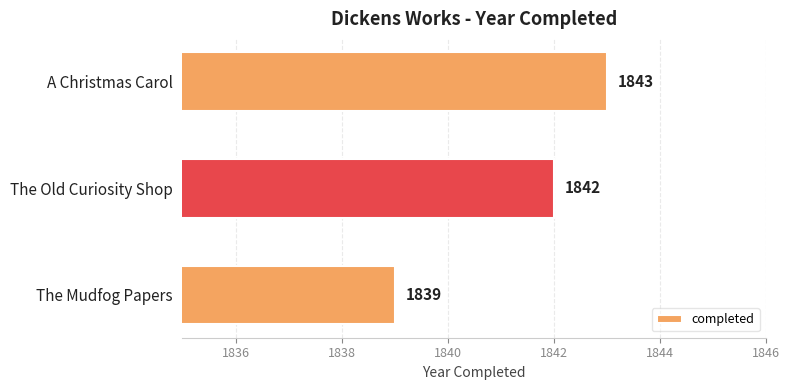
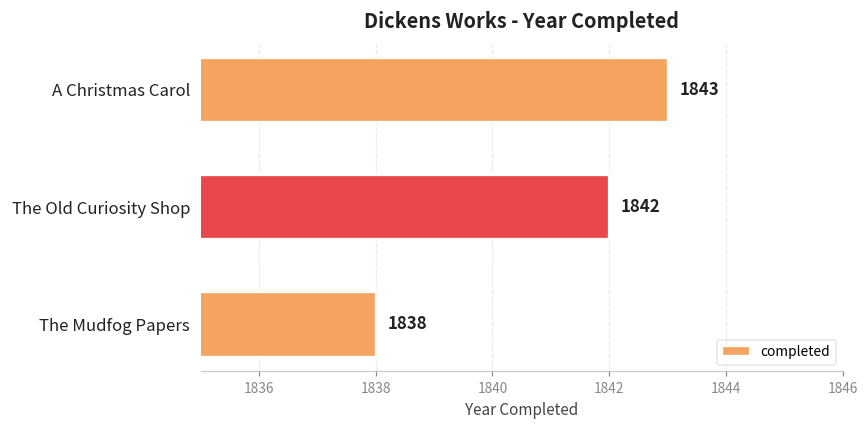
  {
    "A Christmas Carol": 1843,
    "The Old Curiosity Shop": 1842,
-   "The Mudfog Papers": 1839
+   "The Mudfog Papers": 1838
  }
